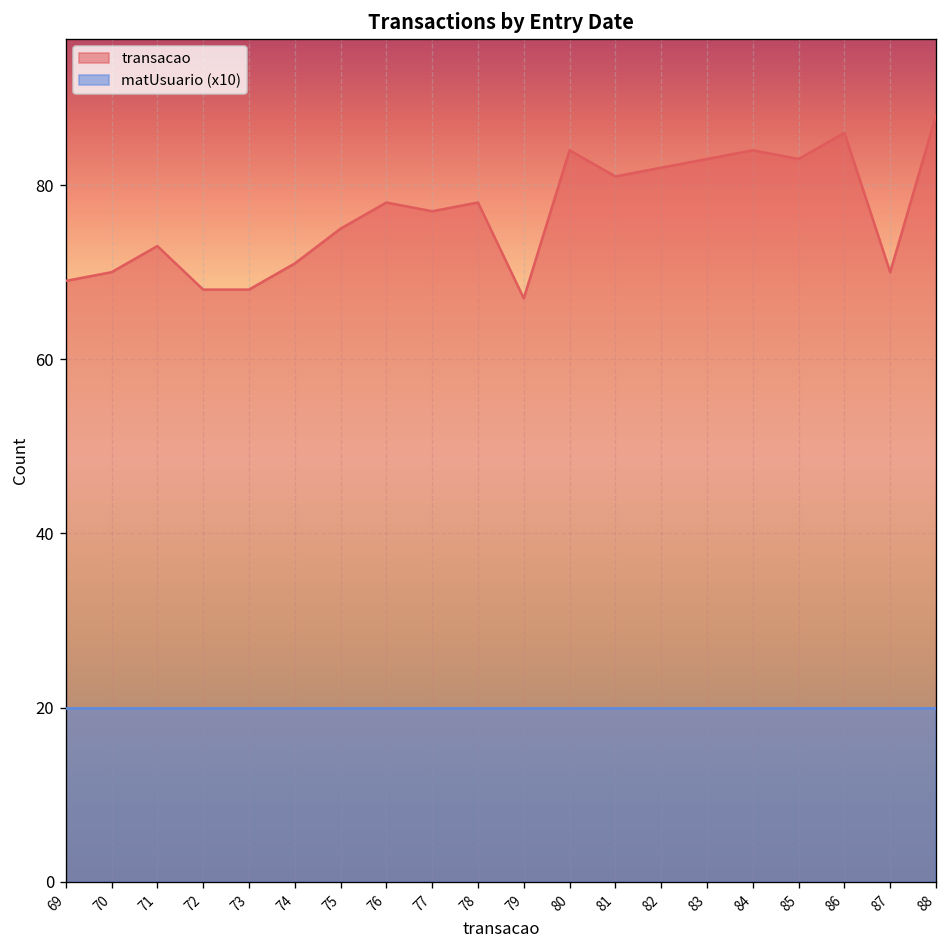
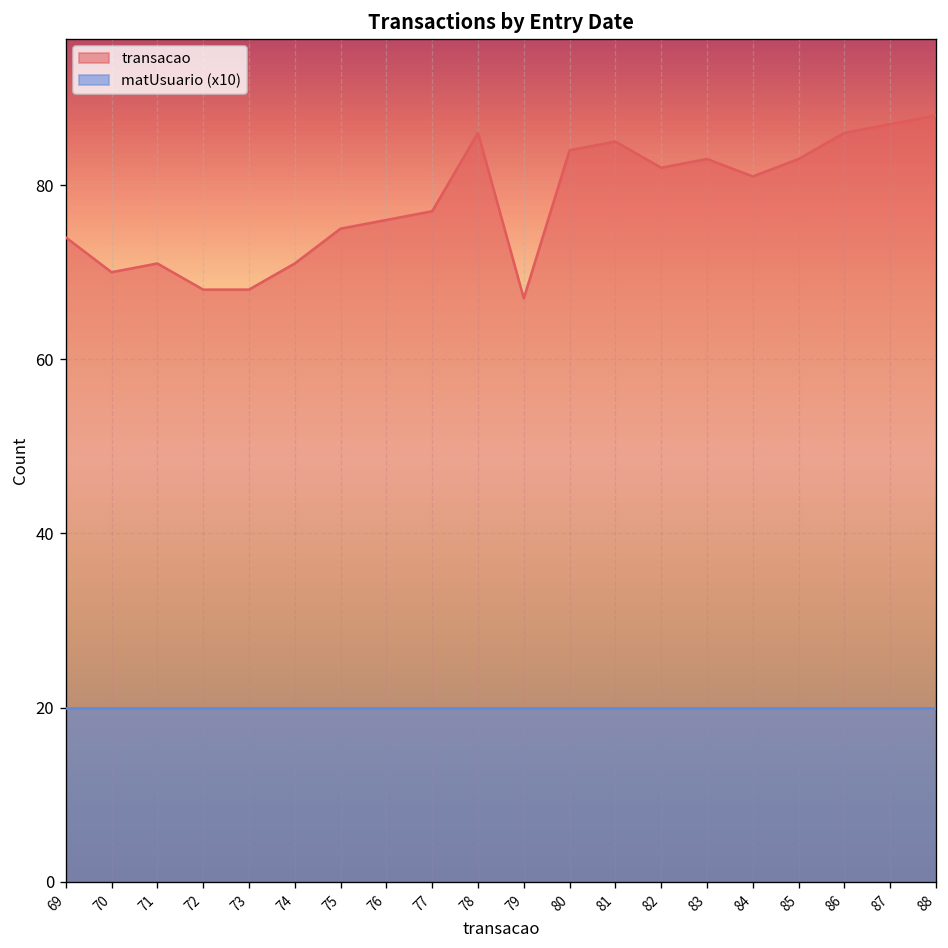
  {
    "transacao": {
-     "69": 69,
+     "69": 74,
      "70": 70,
-     "71": 73,
+     "71": 71,
      "72": 68,
      "73": 68,
      "74": 71,
      "75": 75,
-     "76": 78,
+     "76": 76,
      "77": 77,
-     "78": 78,
+     "78": 86,
      "79": 67,
      "80": 84,
-     "81": 81,
+     "81": 85,
      "82": 82,
      "83": 83,
-     "84": 84,
+     "84": 81,
      "85": 83,
      "86": 86,
-     "87": 70,
+     "87": 87,
      "88": 88
    },
    "matUsuario (x10)": {
      "69": 20,
      "70": 20,
      "71": 20,
      "72": 20,
      "73": 20,
      "74": 20,
      "75": 20,
      "76": 20,
      "77": 20,
      "78": 20,
      "79": 20,
      "80": 20,
      "81": 20,
      "82": 20,
      "83": 20,
      "84": 20,
      "85": 20,
      "86": 20,
      "87": 20,
      "88": 20
    }
  }
